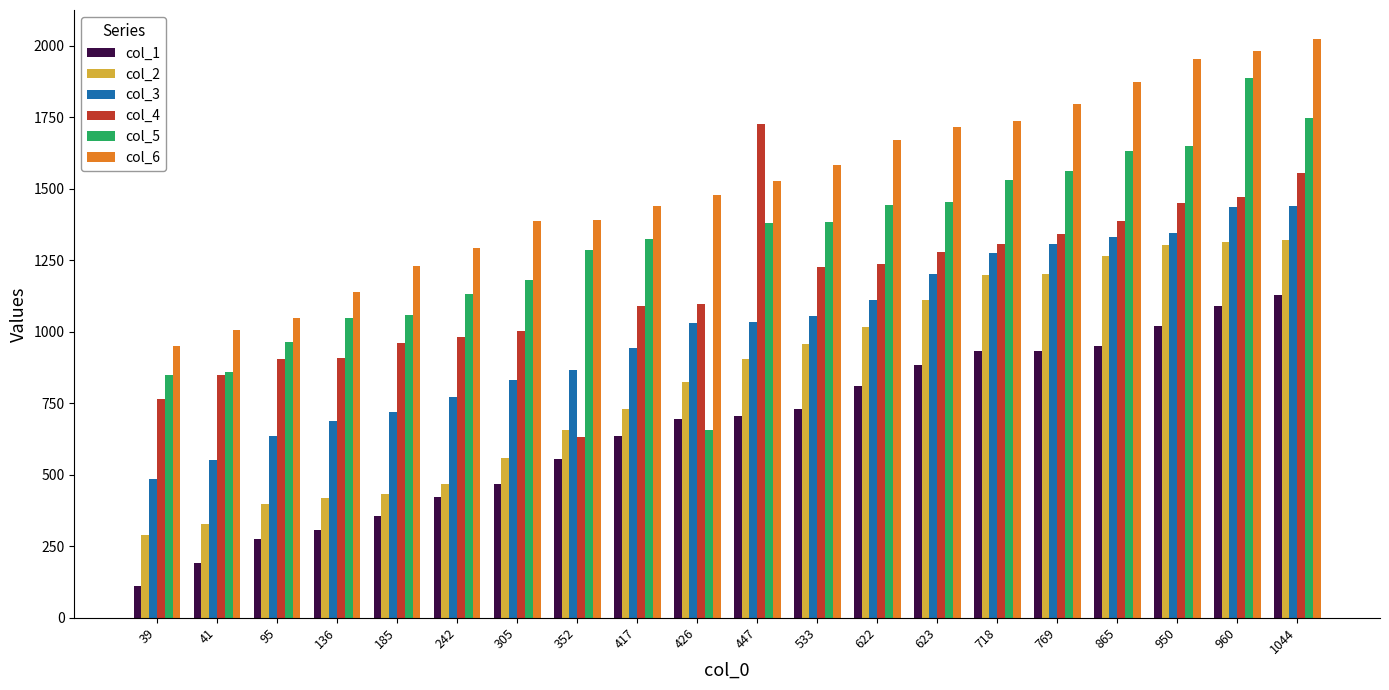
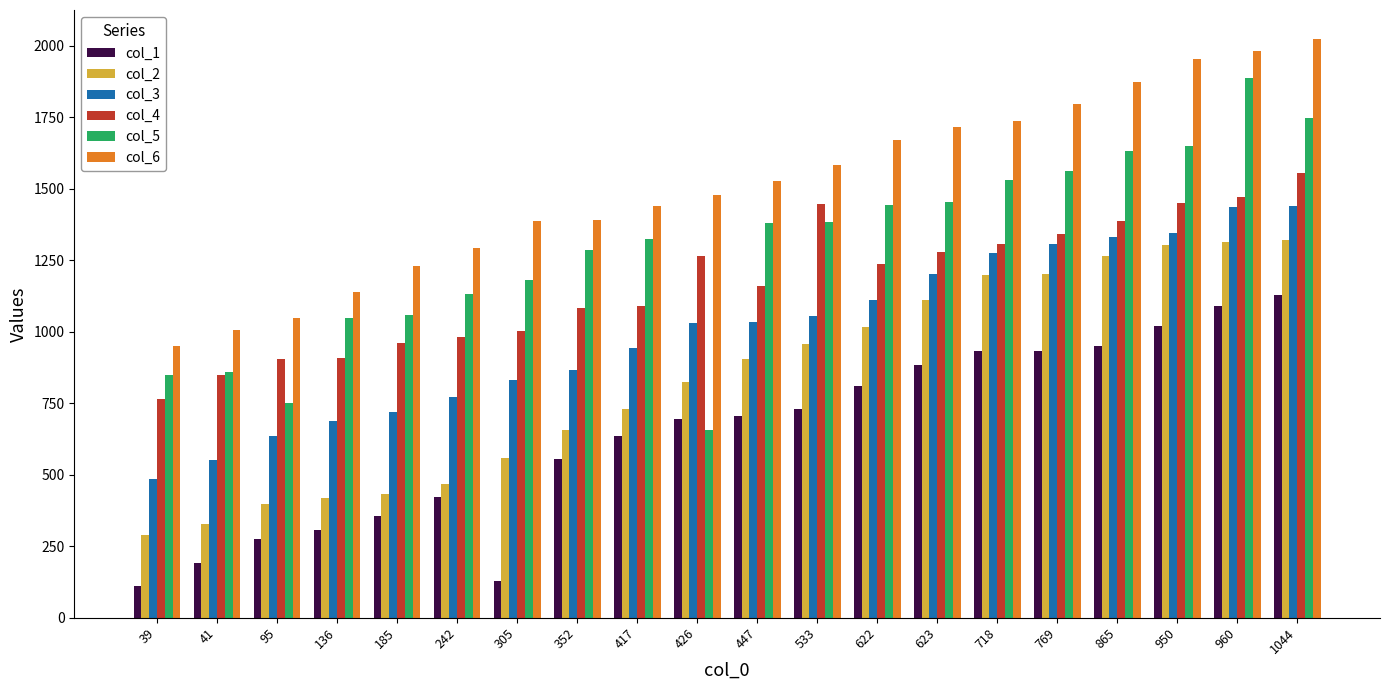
  {
    "col_1": {
      "39": 110,
      "41": 190,
      "95": 280,
      "136": 310,
      "185": 360,
      "242": 420,
-     "305": 470,
+     "305": 130,
      "352": 560,
      "417": 640,
      "426": 690,
      "447": 700,
      "533": 730,
      "622": 810,
      "623": 880,
      "718": 930,
      "769": 930,
      "865": 950,
      "950": 1020,
      "960": 1090,
      "1044": 1130
    },
    "col_3": {
      "39": 480,
      "41": 550,
      "95": 640,
      "136": 690,
      "185": 720,
      "242": 770,
      "305": 830,
      "352": 870,
      "417": 940,
      "426": 1030,
      "447": 1030,
      "533": 1060,
      "622": 1110,
      "623": 1200,
      "718": 1270,
      "769": 1310,
      "865": 1330,
      "950": 1340,
      "960": 1440,
      "1044": 1440
    },
    "col_4": {
      "39": 770,
      "41": 850,
      "95": 910,
      "136": 910,
      "185": 960,
      "242": 980,
      "305": 1000,
-     "352": 630,
+     "352": 1080,
      "417": 1090,
-     "426": 1100,
-     "447": 1730,
-     "533": 1230,
+     "426": 1270,
+     "447": 1160,
+     "533": 1450,
      "622": 1240,
      "623": 1280,
      "718": 1310,
      "769": 1340,
      "865": 1390,
      "950": 1450,
      "960": 1470,
      "1044": 1560
    },
    "col_5": {
      "39": 850,
      "41": 860,
-     "95": 960,
+     "95": 750,
      "136": 1050,
      "185": 1060,
      "242": 1130,
      "305": 1180,
      "352": 1290,
      "417": 1320,
      "426": 660,
      "447": 1380,
      "533": 1380,
      "622": 1440,
      "623": 1450,
      "718": 1530,
      "769": 1560,
      "865": 1630,
      "950": 1650,
      "960": 1890,
      "1044": 1750
    }
  }
